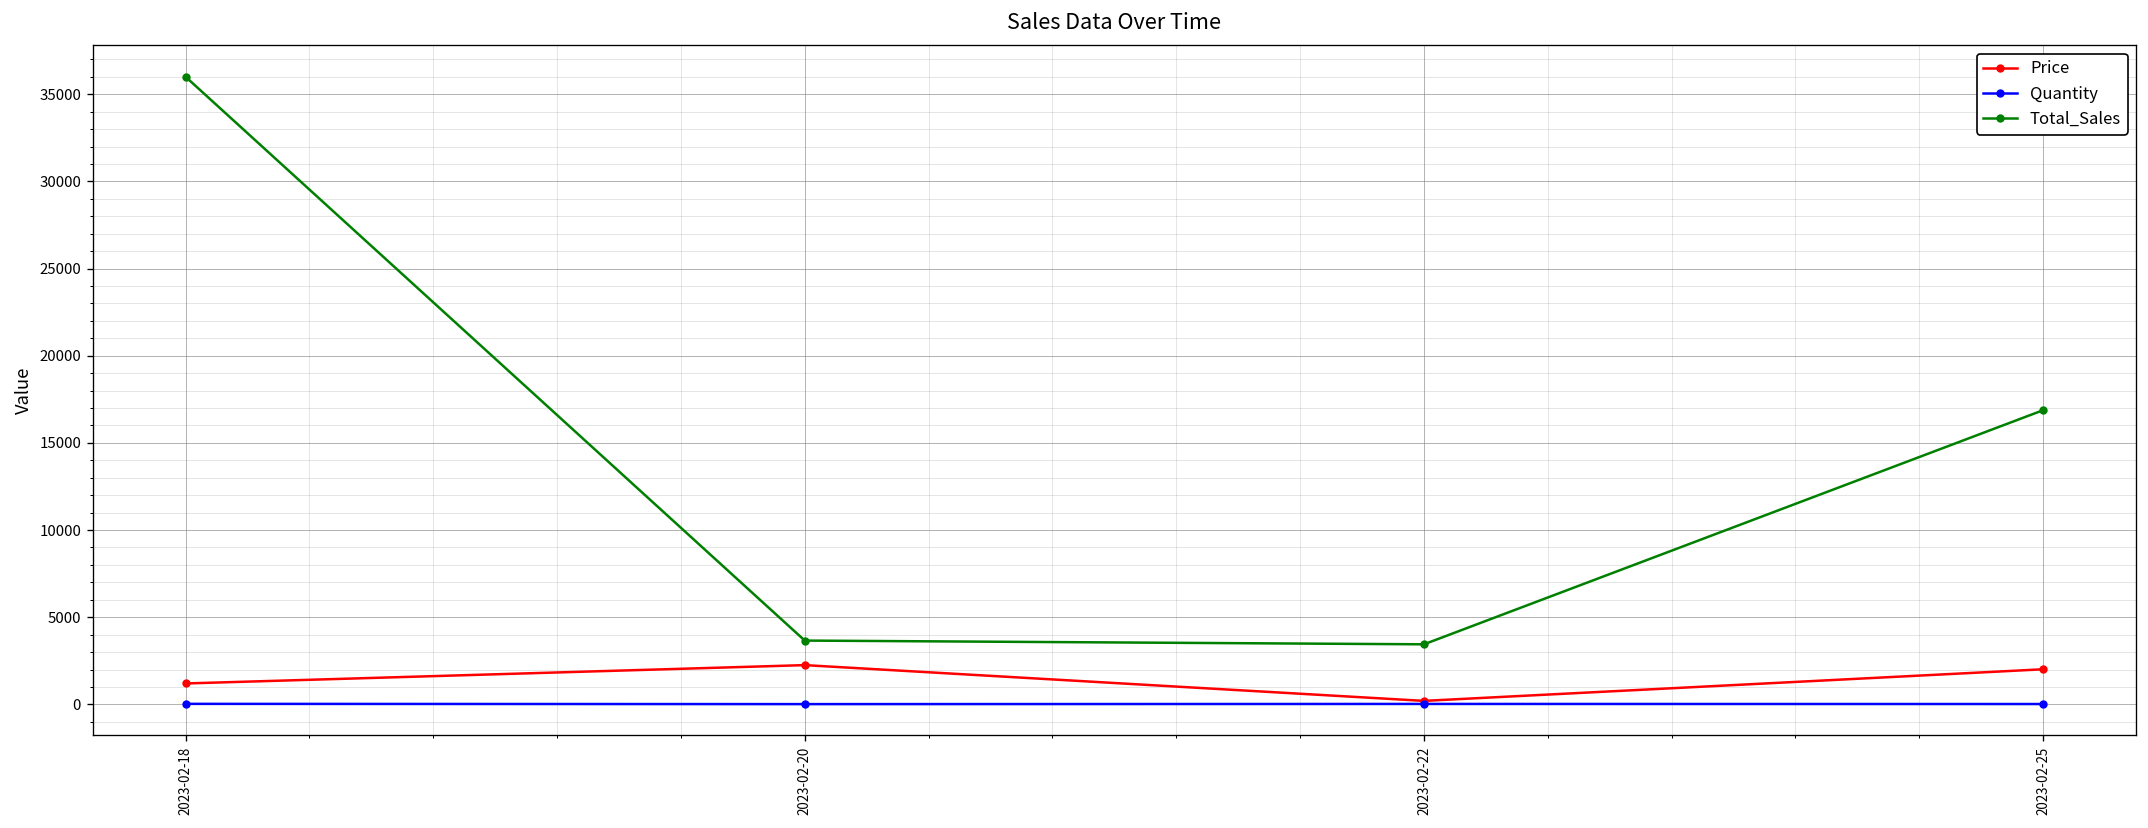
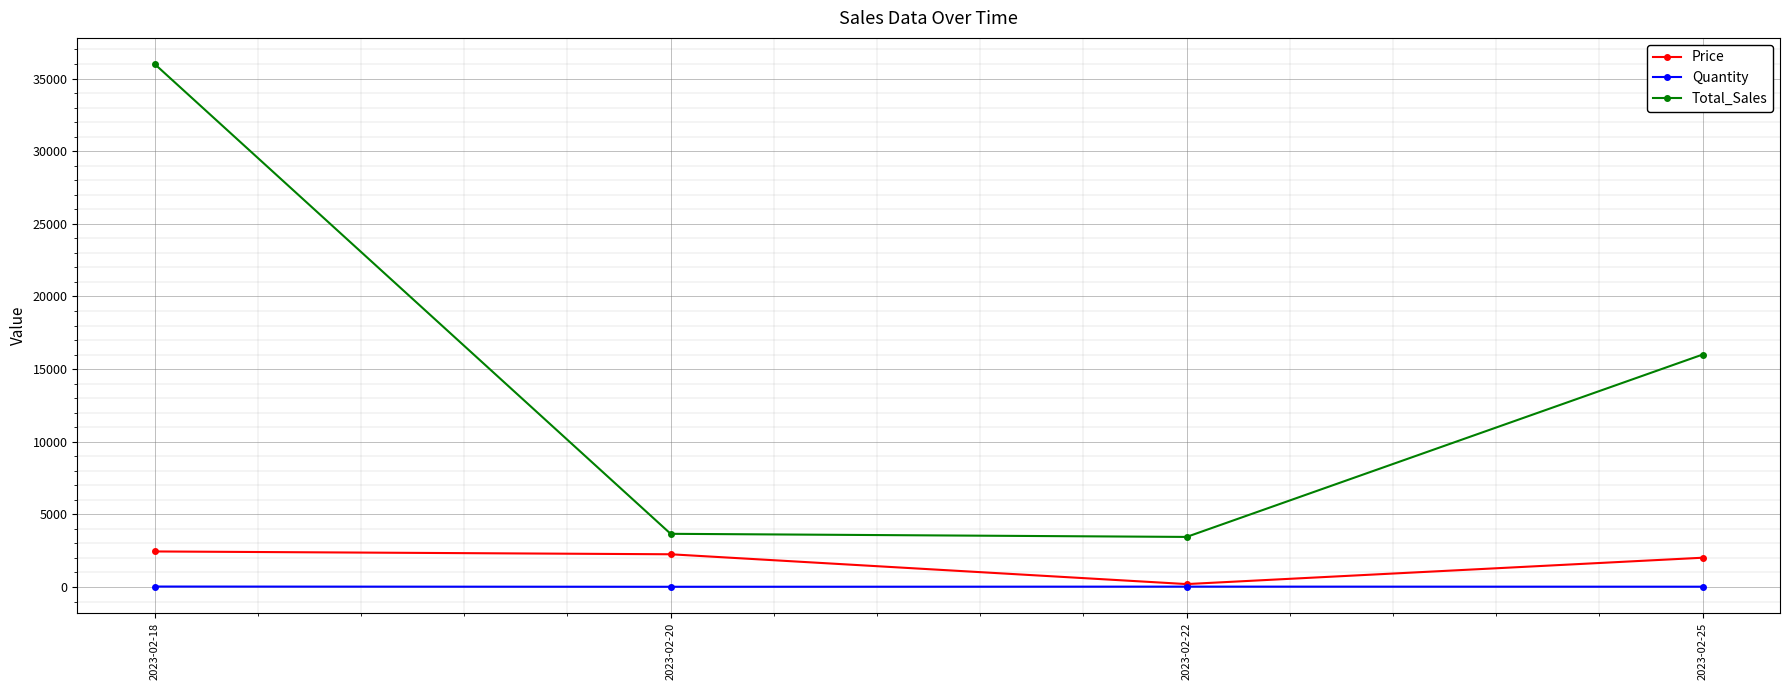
  {
    "Price": {
-     "2023-02-18": 1200,
+     "2023-02-18": 2400,
      "2023-02-20": 2300,
      "2023-02-25": 2000
    },
    "Quantity": {
      "2023-02-18": 0,
      "2023-02-20": 0,
      "2023-02-25": 0
    },
    "Total_Sales": {
      "2023-02-18": 36000,
      "2023-02-20": 3700,
      "2023-02-22": 3400,
-     "2023-02-25": 16900
+     "2023-02-25": 16000
    }
  }
